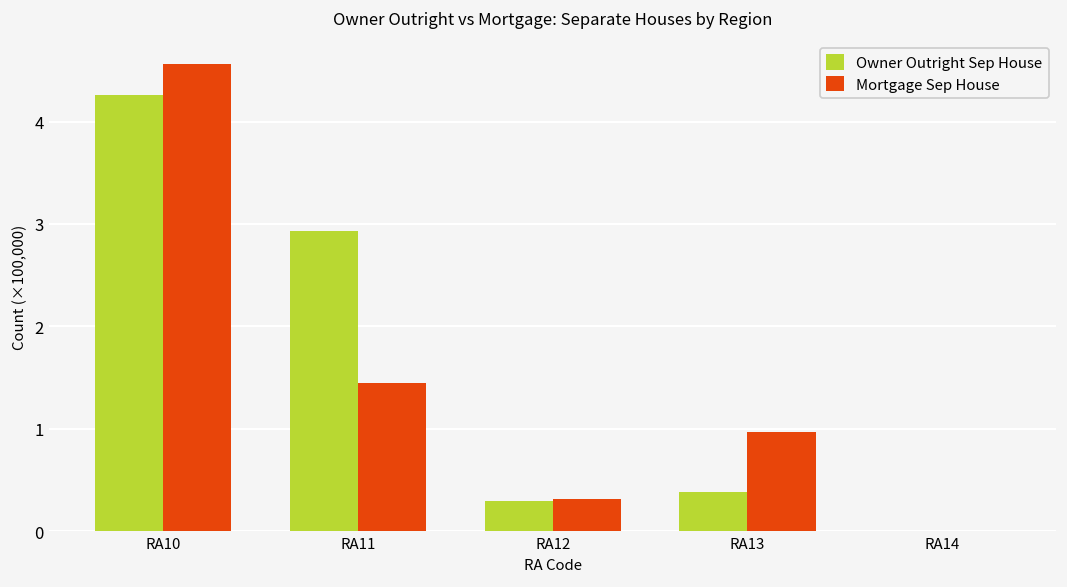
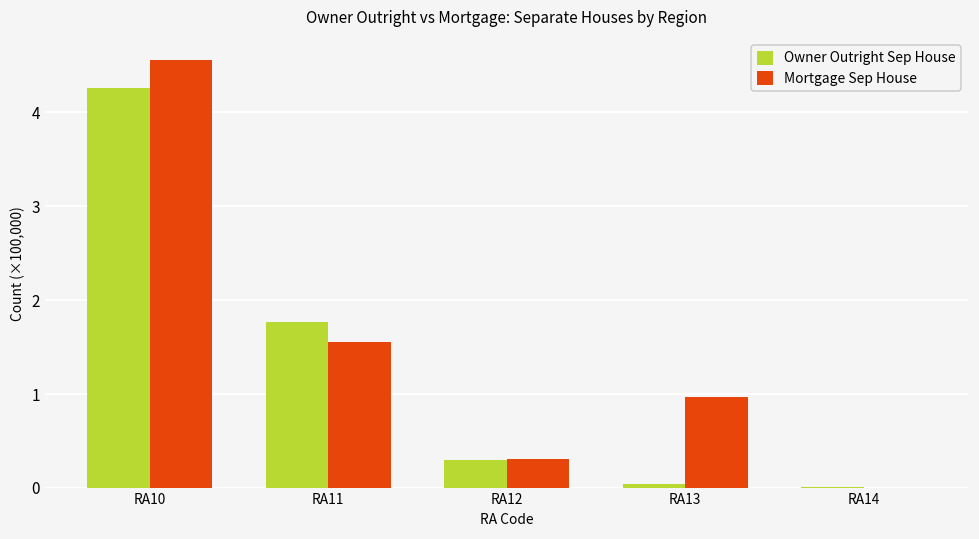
  {
    "Owner Outright Sep House": {
      "RA10": 4.3,
-     "RA11": 2.9,
+     "RA11": 1.8,
      "RA12": 0.3,
-     "RA13": 0.4
+     "RA13": 0.0
    },
    "Mortgage Sep House": {
      "RA10": 4.6,
-     "RA11": 1.4,
+     "RA11": 1.5,
      "RA12": 0.3,
      "RA13": 1.0
    }
  }
